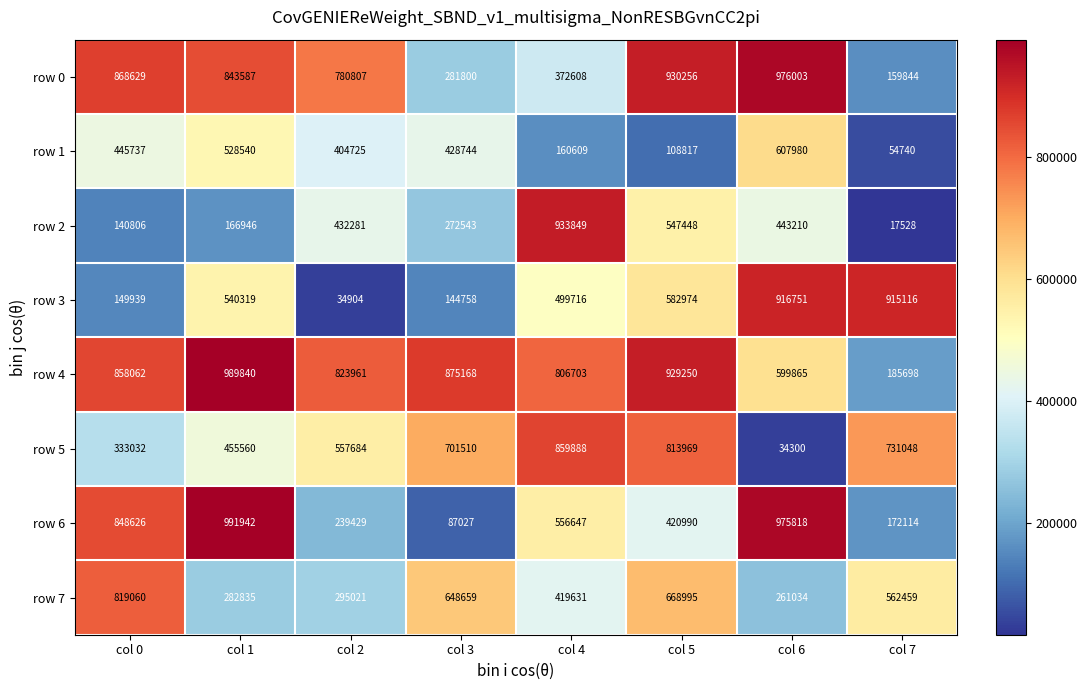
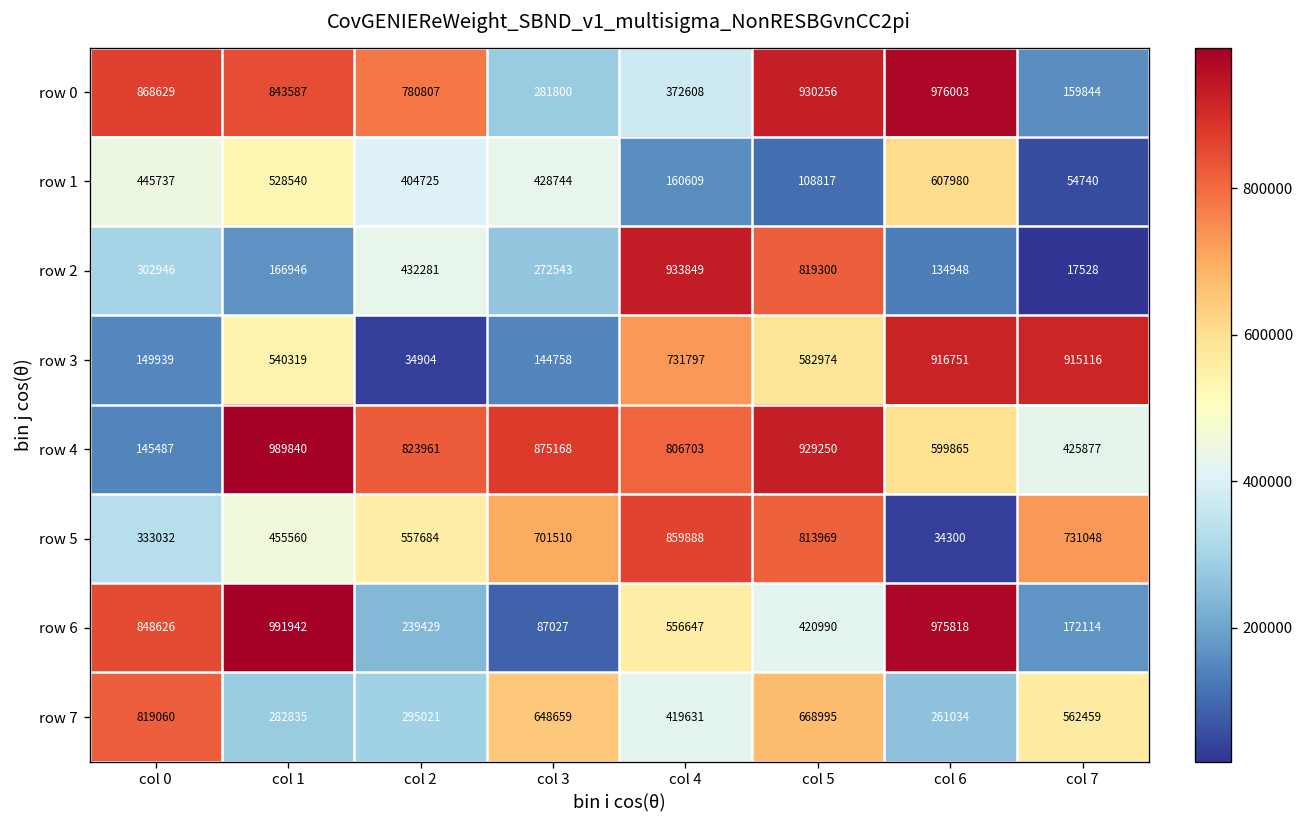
  {
    "row 0": {
      "col 0": 868629,
      "col 1": 843587,
      "col 2": 780807,
      "col 3": 281800,
      "col 4": 372608,
      "col 5": 930256,
      "col 6": 976003,
      "col 7": 159844
    },
    "row 1": {
      "col 0": 445737,
      "col 1": 528540,
      "col 2": 404725,
      "col 3": 428744,
      "col 4": 160609,
      "col 5": 108817,
      "col 6": 607980,
      "col 7": 54740
    },
    "row 2": {
-     "col 0": 140806,
+     "col 0": 302946,
      "col 1": 166946,
      "col 2": 432281,
      "col 3": 272543,
      "col 4": 933849,
-     "col 5": 547448,
-     "col 6": 443210,
+     "col 5": 819300,
+     "col 6": 134948,
      "col 7": 17528
    },
    "row 3": {
      "col 0": 149939,
      "col 1": 540319,
      "col 2": 34904,
      "col 3": 144758,
-     "col 4": 499716,
+     "col 4": 731797,
      "col 5": 582974,
      "col 6": 916751,
      "col 7": 915116
    },
    "row 4": {
-     "col 0": 858062,
+     "col 0": 145487,
      "col 1": 989840,
      "col 2": 823961,
      "col 3": 875168,
      "col 4": 806703,
      "col 5": 929250,
      "col 6": 599865,
-     "col 7": 185698
+     "col 7": 425877
    },
    "row 5": {
      "col 0": 333032,
      "col 1": 455560,
      "col 2": 557684,
      "col 3": 701510,
      "col 4": 859888,
      "col 5": 813969,
      "col 6": 34300,
      "col 7": 731048
    },
    "row 6": {
      "col 0": 848626,
      "col 1": 991942,
      "col 2": 239429,
      "col 3": 87027,
      "col 4": 556647,
      "col 5": 420990,
      "col 6": 975818,
      "col 7": 172114
    },
    "row 7": {
      "col 0": 819060,
      "col 1": 282835,
      "col 2": 295021,
      "col 3": 648659,
      "col 4": 419631,
      "col 5": 668995,
      "col 6": 261034,
      "col 7": 562459
    }
  }
